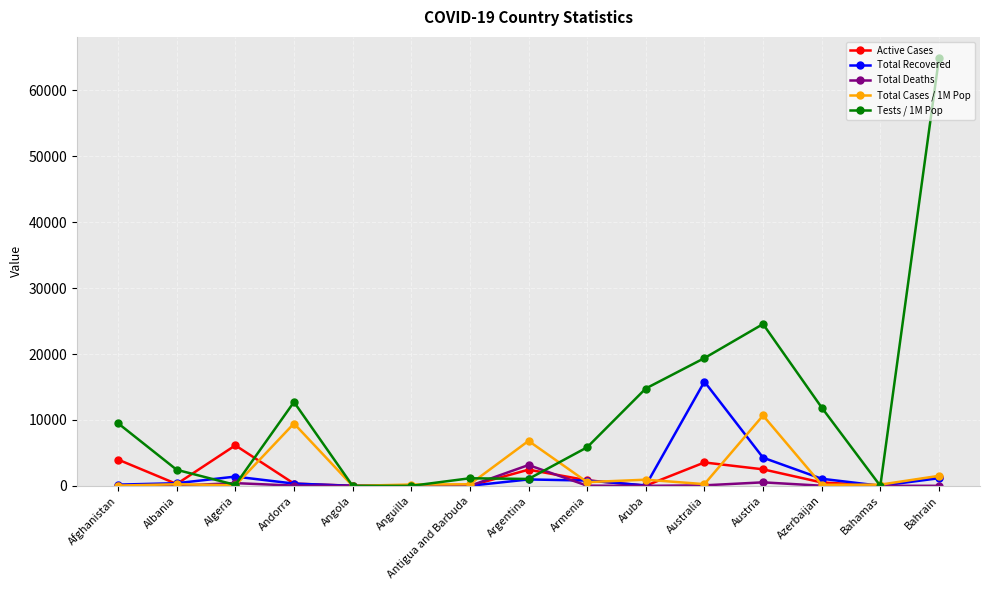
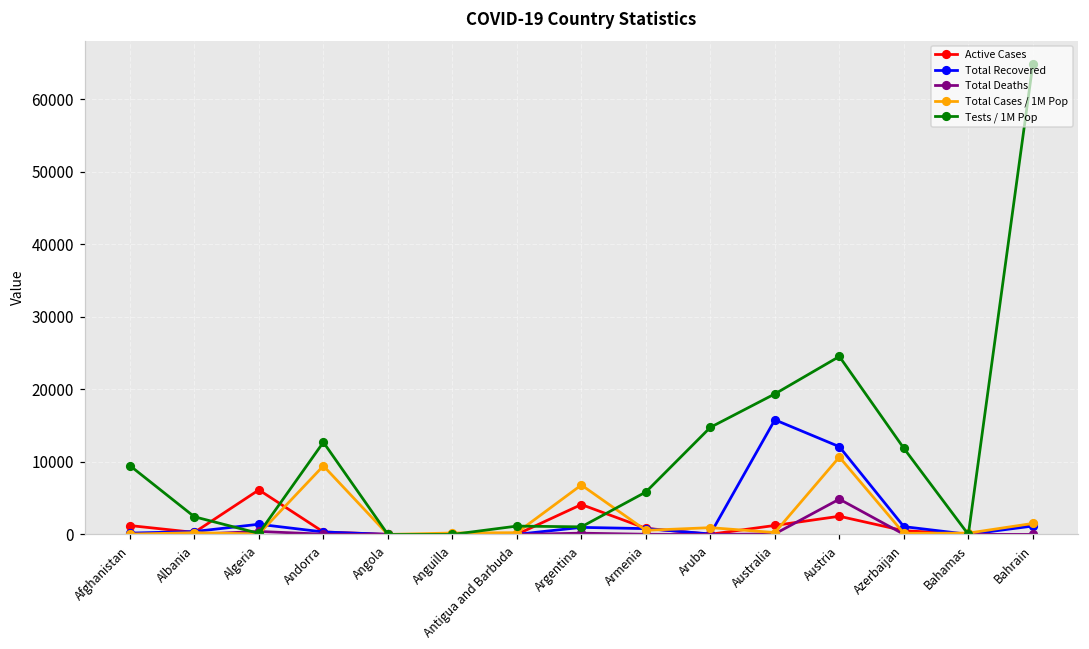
  {
    "Active Cases": {
-     "Afghanistan": 4000,
+     "Afghanistan": 1000,
      "Algeria": 6000,
-     "Argentina": 2000,
-     "Australia": 4000,
+     "Argentina": 4000,
+     "Australia": 1000,
      "Austria": 3000
    },
    "Total Recovered": {
      "Algeria": 1000,
      "Australia": 16000,
-     "Austria": 4000,
+     "Austria": 12000,
      "Azerbaijan": 1000
    },
    "Total Deaths": {
-     "Argentina": 3000,
+     "Argentina": 0,
      "Armenia": 0,
-     "Austria": 1000,
+     "Austria": 5000,
      "Bahrain": 0
    },
    "Total Cases / 1M Pop": {
      "Andorra": 9000,
      "Argentina": 7000,
      "Aruba": 1000,
      "Austria": 11000
    },
    "Tests / 1M Pop": {
      "Afghanistan": 9000,
      "Albania": 2000,
      "Andorra": 13000,
      "Antigua and Barbuda": 1000,
      "Armenia": 6000,
      "Aruba": 15000,
      "Australia": 19000,
      "Austria": 25000,
      "Azerbaijan": 12000
    }
  }
